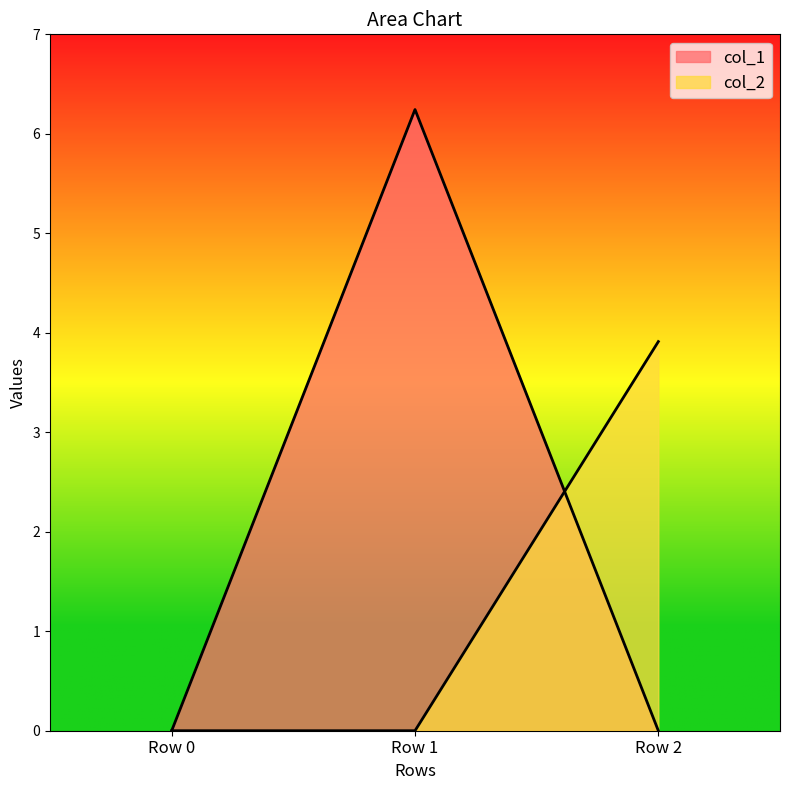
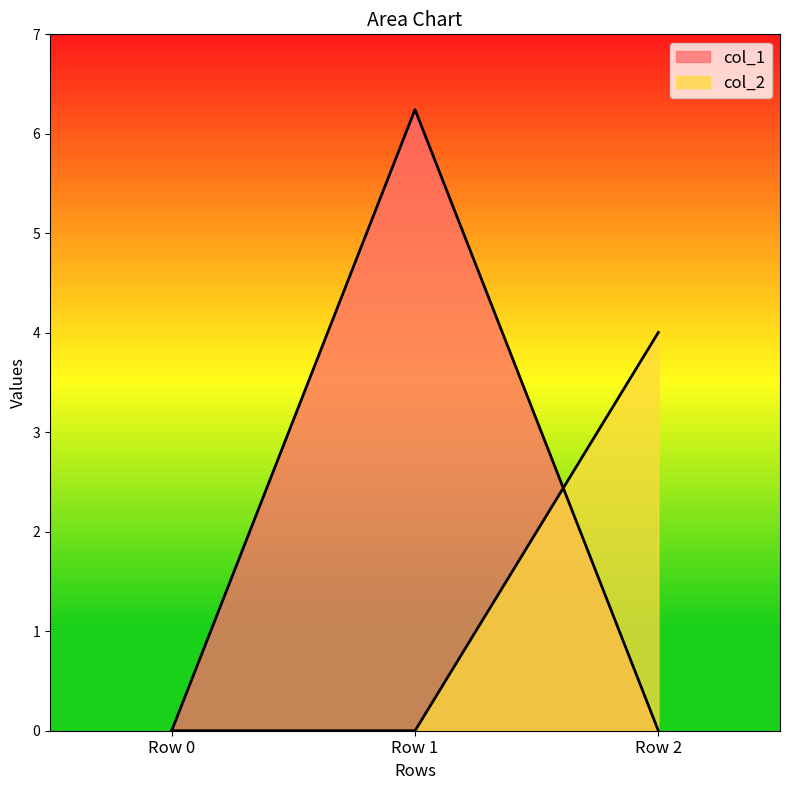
  {
    "col_1": {
      "Row 1": 6.2,
      "Row 2": 0.0
    },
    "col_2": {
      "Row 1": 0.0,
-     "Row 2": 3.9
+     "Row 2": 4.0
    }
  }
